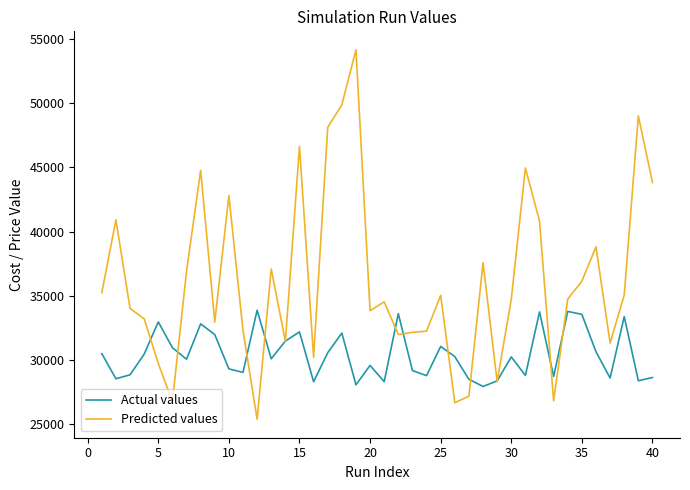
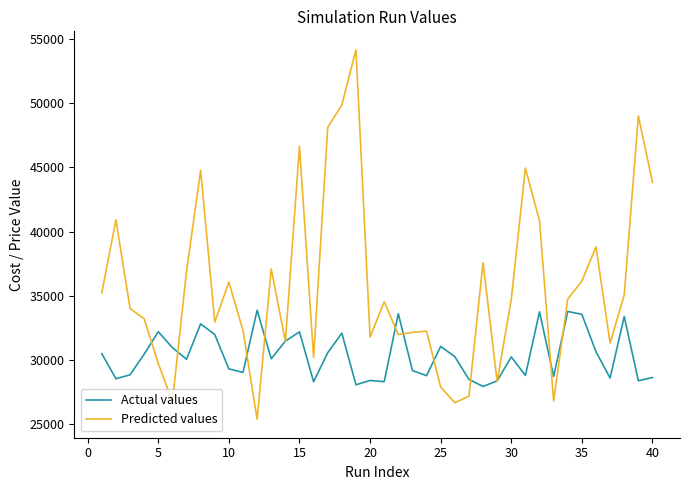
  {
    "Actual values": {
-     "5": 33000,
+     "5": 32200,
      "10": 29300,
      "15": 32200,
-     "20": 29600,
+     "20": 28400,
      "25": 31100,
      "30": 30200,
      "35": 33600,
      "40": 28600
    },
    "Predicted values": {
      "5": 29700,
-     "10": 42800,
+     "10": 36100,
      "15": 46600,
-     "20": 33800,
-     "25": 35000,
+     "20": 31800,
+     "25": 27900,
      "30": 34700,
      "35": 36100,
      "40": 43800
    }
  }
